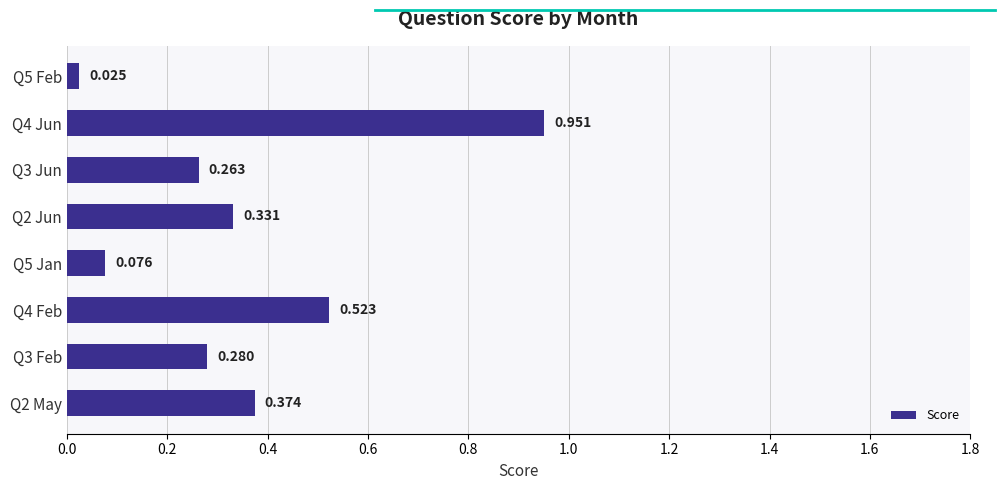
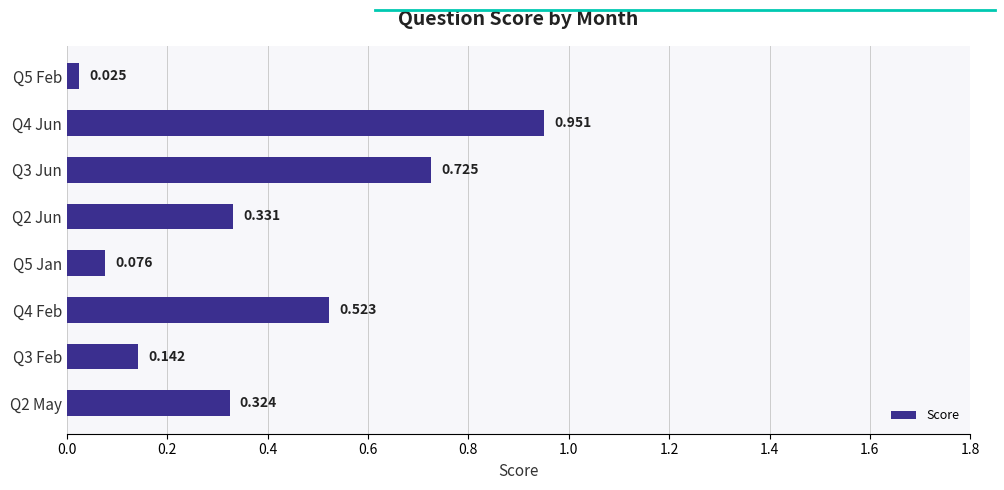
  {
    "Q5 Feb": 0.025,
    "Q4 Jun": 0.951,
-   "Q3 Jun": 0.263,
+   "Q3 Jun": 0.725,
    "Q2 Jun": 0.331,
    "Q5 Jan": 0.076,
    "Q4 Feb": 0.523,
-   "Q3 Feb": 0.280,
-   "Q2 May": 0.374
+   "Q3 Feb": 0.142,
+   "Q2 May": 0.324
  }
